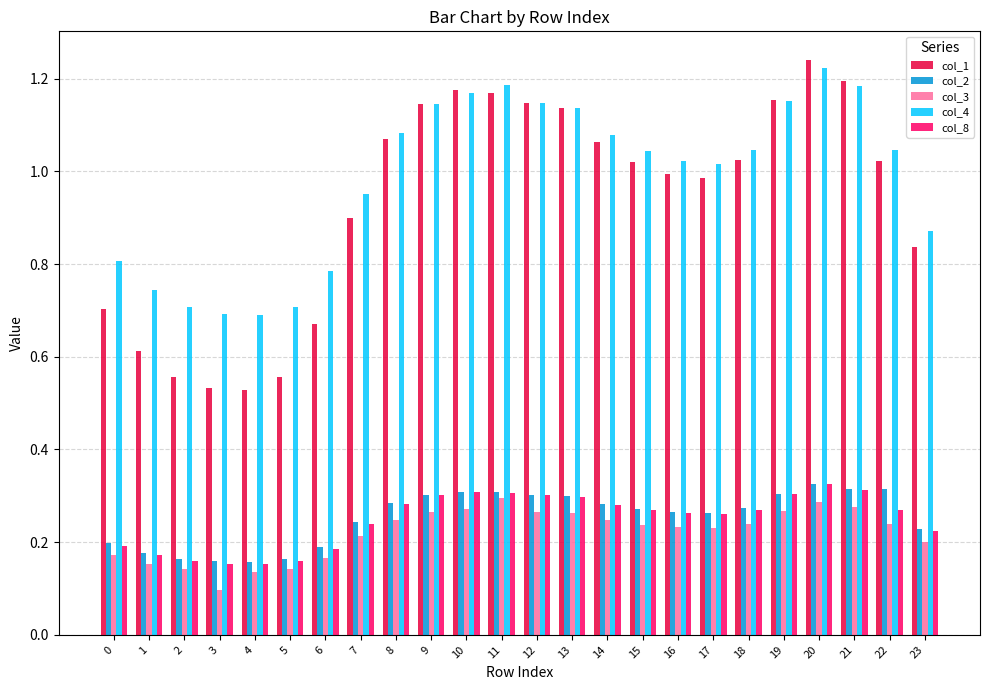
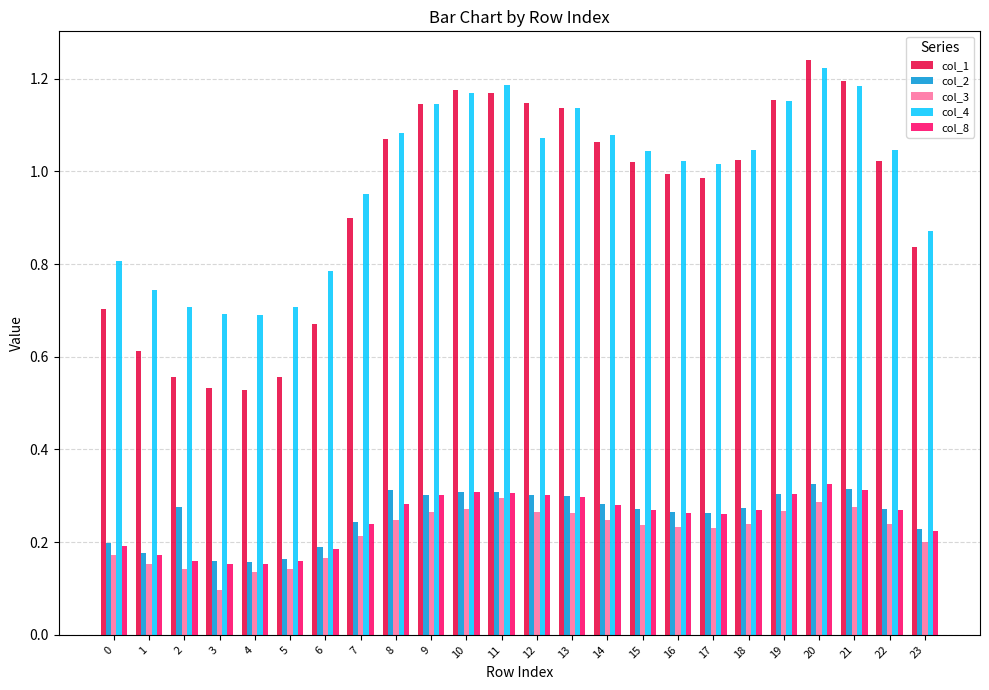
  {
    "col_2": {
      "0": 0.20,
      "1": 0.18,
-     "2": 0.16,
+     "2": 0.27,
      "3": 0.16,
      "4": 0.16,
      "5": 0.16,
      "6": 0.19,
      "7": 0.24,
-     "8": 0.28,
+     "8": 0.31,
      "9": 0.30,
      "10": 0.31,
      "11": 0.31,
      "12": 0.30,
      "13": 0.30,
      "14": 0.28,
      "15": 0.27,
      "16": 0.27,
      "17": 0.26,
      "18": 0.27,
      "19": 0.30,
      "20": 0.32,
      "21": 0.31,
-     "22": 0.31,
+     "22": 0.27,
      "23": 0.23
    },
    "col_3": {
      "0": 0.17,
      "1": 0.15,
      "2": 0.14,
      "3": 0.10,
      "4": 0.14,
      "5": 0.14,
      "6": 0.17,
      "7": 0.21,
      "8": 0.25,
      "9": 0.27,
      "10": 0.27,
      "11": 0.30,
      "12": 0.27,
      "13": 0.26,
      "14": 0.25,
      "15": 0.24,
      "16": 0.23,
      "17": 0.23,
      "18": 0.24,
      "19": 0.27,
      "20": 0.29,
      "21": 0.28,
      "22": 0.24,
      "23": 0.20
    },
    "col_4": {
      "0": 0.81,
      "1": 0.74,
      "2": 0.71,
      "3": 0.69,
      "4": 0.69,
      "5": 0.71,
      "6": 0.78,
      "7": 0.95,
      "8": 1.08,
      "9": 1.15,
      "10": 1.17,
      "11": 1.19,
-     "12": 1.15,
+     "12": 1.07,
      "13": 1.14,
      "14": 1.08,
      "15": 1.04,
      "16": 1.02,
      "17": 1.02,
      "18": 1.05,
      "19": 1.15,
      "20": 1.22,
      "21": 1.19,
      "22": 1.05,
      "23": 0.87
    }
  }
